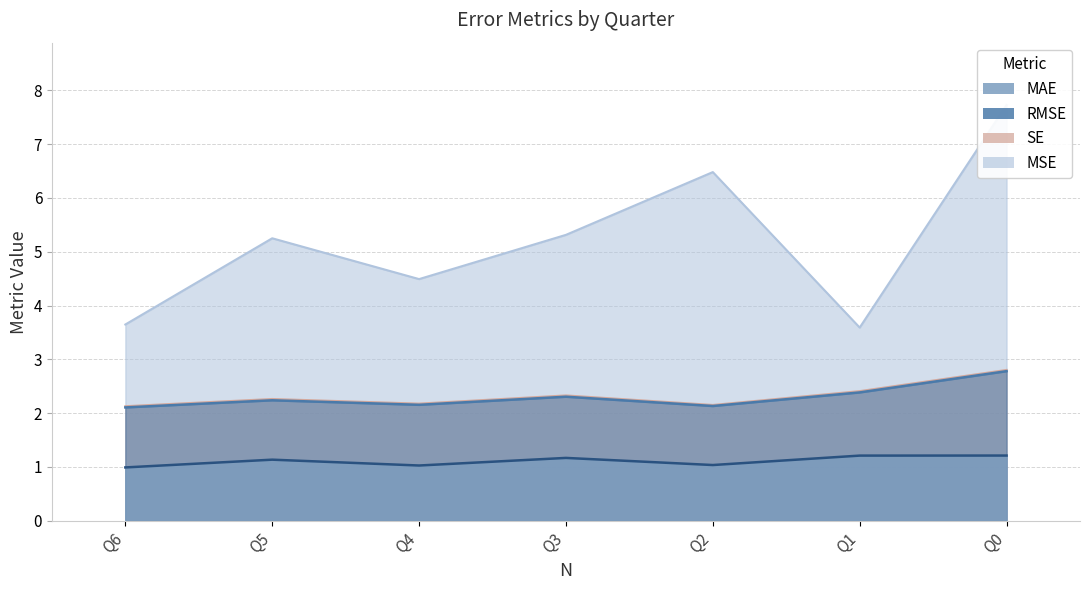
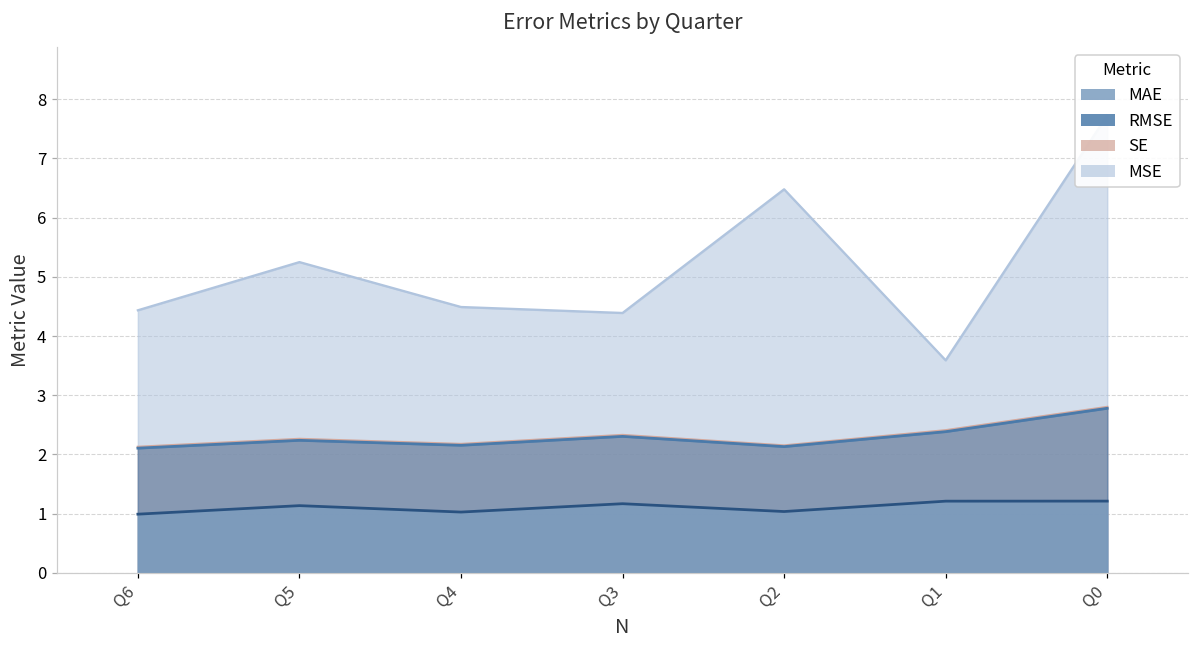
  {
    "MSE": {
-     "Q6": 3.6,
+     "Q6": 4.4,
      "Q5": 5.2,
      "Q4": 4.5,
-     "Q3": 5.3,
+     "Q3": 4.4,
      "Q2": 6.5,
      "Q1": 3.6
    }
  }
